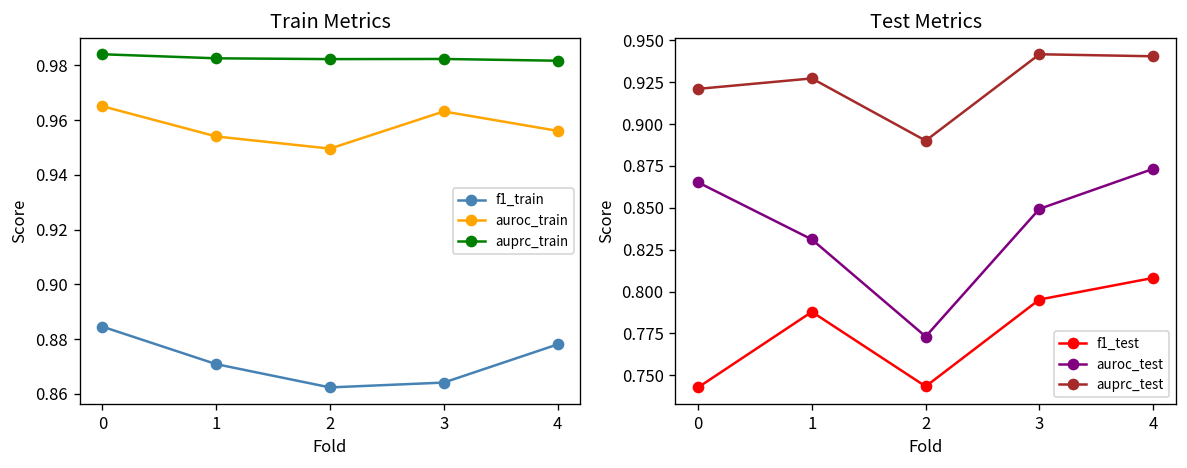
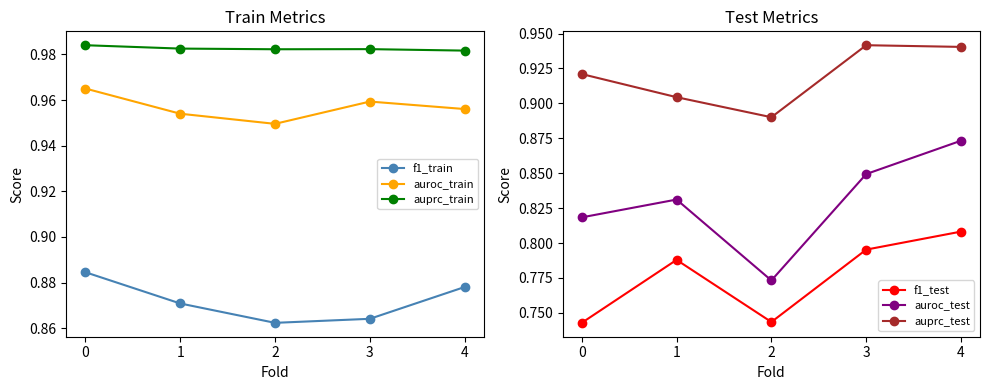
  {
    "Train Metrics": {
      "f1_train": {
        "0": 0.885,
        "1": 0.871,
        "2": 0.862,
        "3": 0.864,
        "4": 0.878
      },
      "auroc_train": {
        "0": 0.965,
        "1": 0.954,
        "2": 0.950,
-       "3": 0.963,
+       "3": 0.959,
        "4": 0.956
      },
      "auprc_train": {
        "0": 0.984,
        "1": 0.983,
        "2": 0.982,
        "3": 0.982,
        "4": 0.982
      }
    },
    "Test Metrics": {
      "f1_test": {
        "0": 0.743,
        "1": 0.788,
        "2": 0.743,
        "3": 0.795,
        "4": 0.808
      },
      "auroc_test": {
-       "0": 0.865,
+       "0": 0.818,
        "1": 0.831,
        "2": 0.773,
        "3": 0.849,
        "4": 0.873
      },
      "auprc_test": {
        "0": 0.921,
-       "1": 0.927,
+       "1": 0.904,
        "2": 0.890,
        "3": 0.942,
        "4": 0.940
      }
    }
  }
